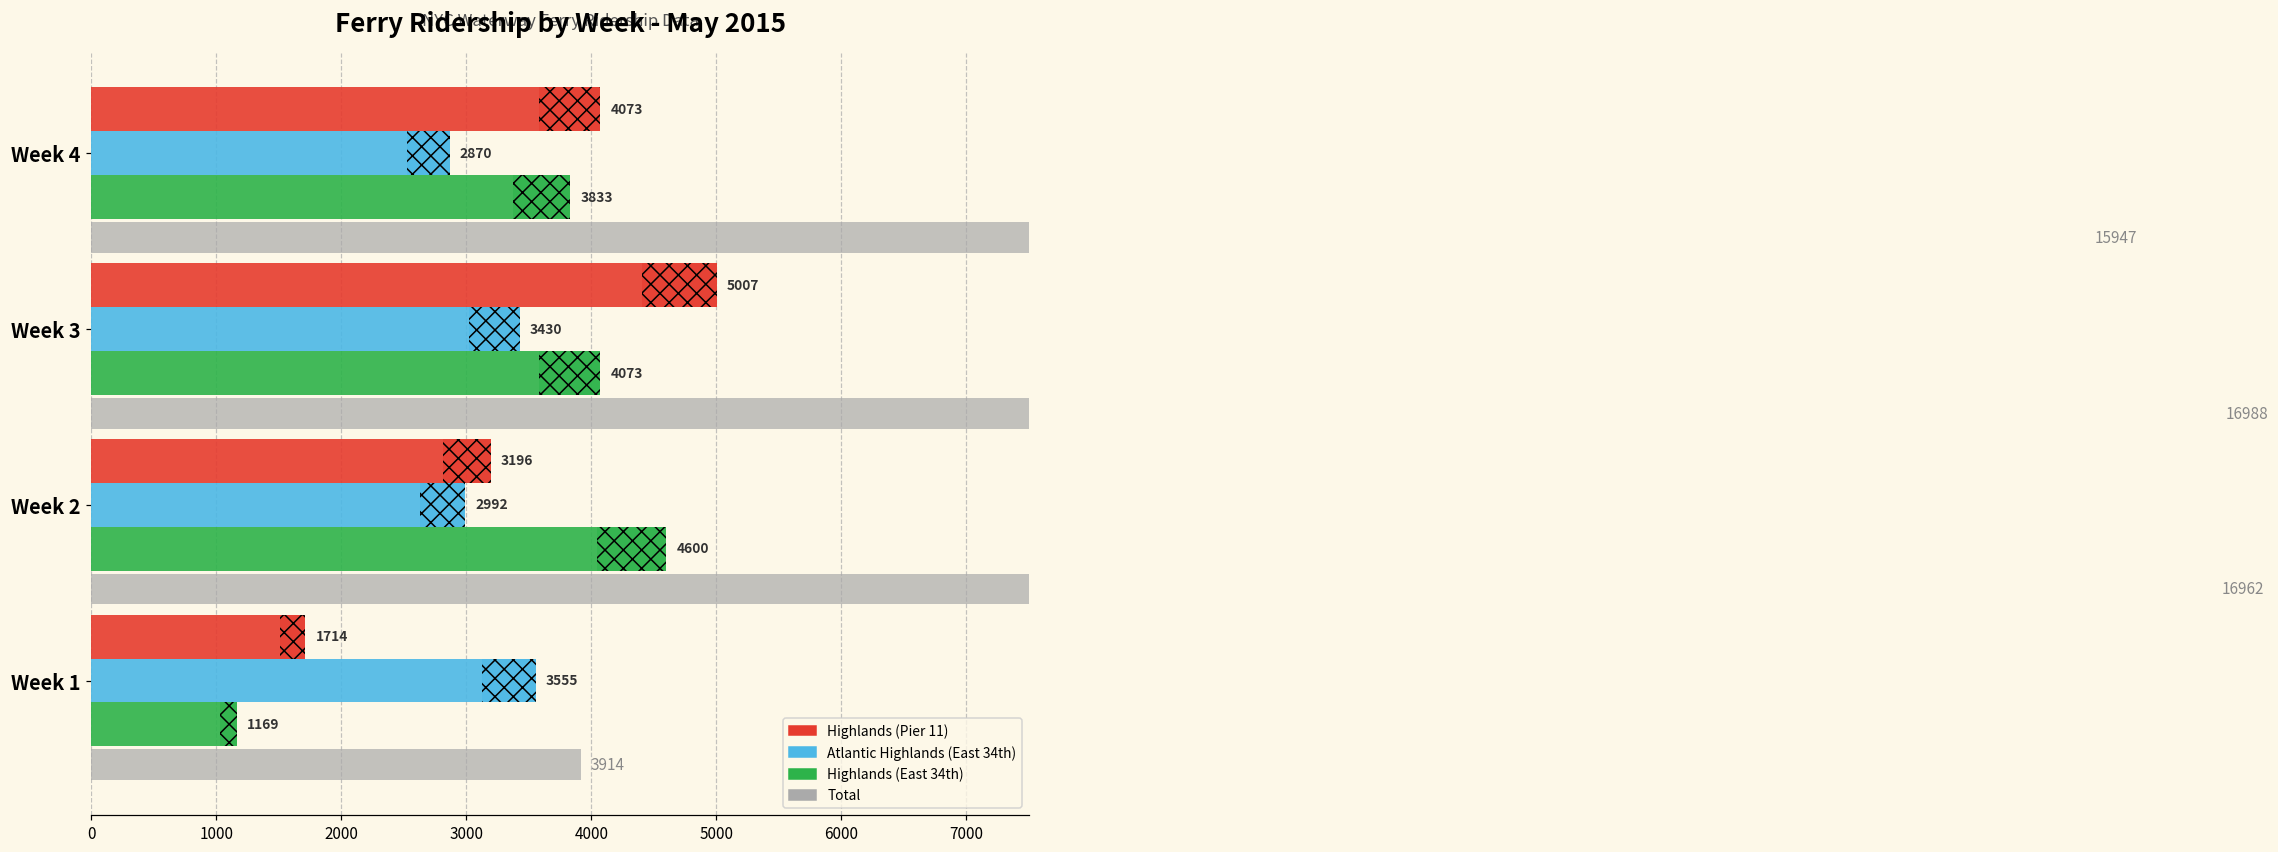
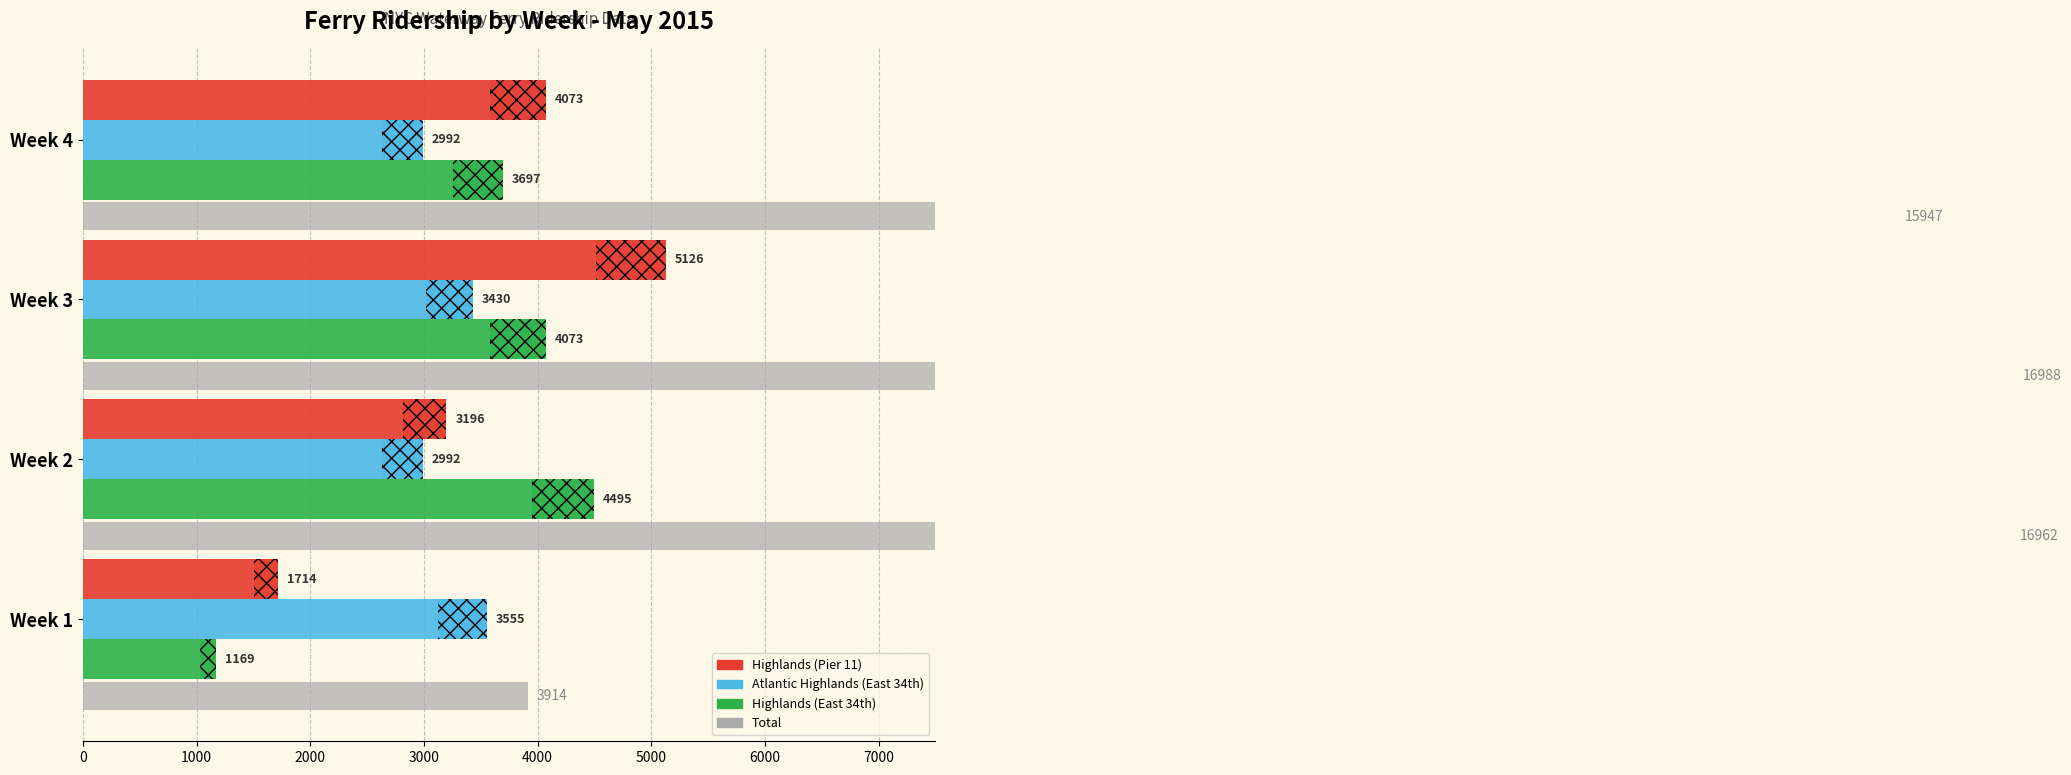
  {
    "Highlands (Pier 11)": {
      "Week 4": 4073,
-     "Week 3": 5007,
+     "Week 3": 5126,
      "Week 2": 3196,
      "Week 1": 1714
    },
    "Atlantic Highlands (East 34th)": {
-     "Week 4": 2870,
+     "Week 4": 2992,
      "Week 3": 3430,
      "Week 2": 2992,
      "Week 1": 3555
    },
    "Highlands (East 34th)": {
-     "Week 4": 3833,
+     "Week 4": 3697,
      "Week 3": 4073,
-     "Week 2": 4600,
+     "Week 2": 4495,
      "Week 1": 1169
    }
  }
